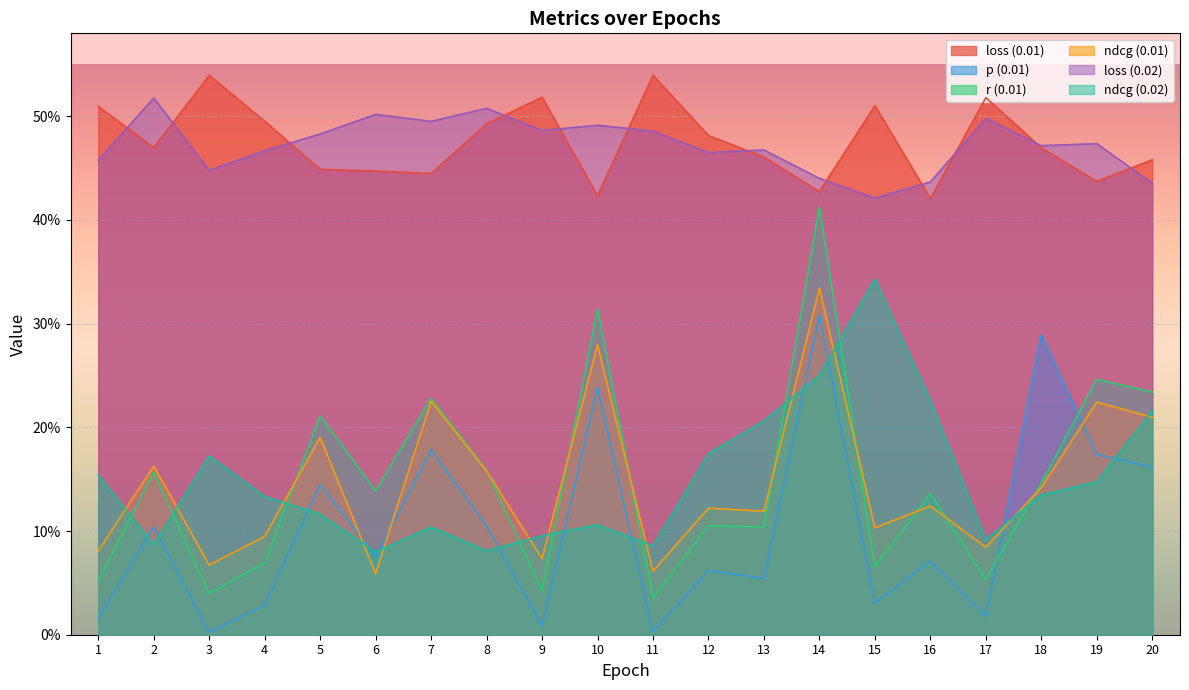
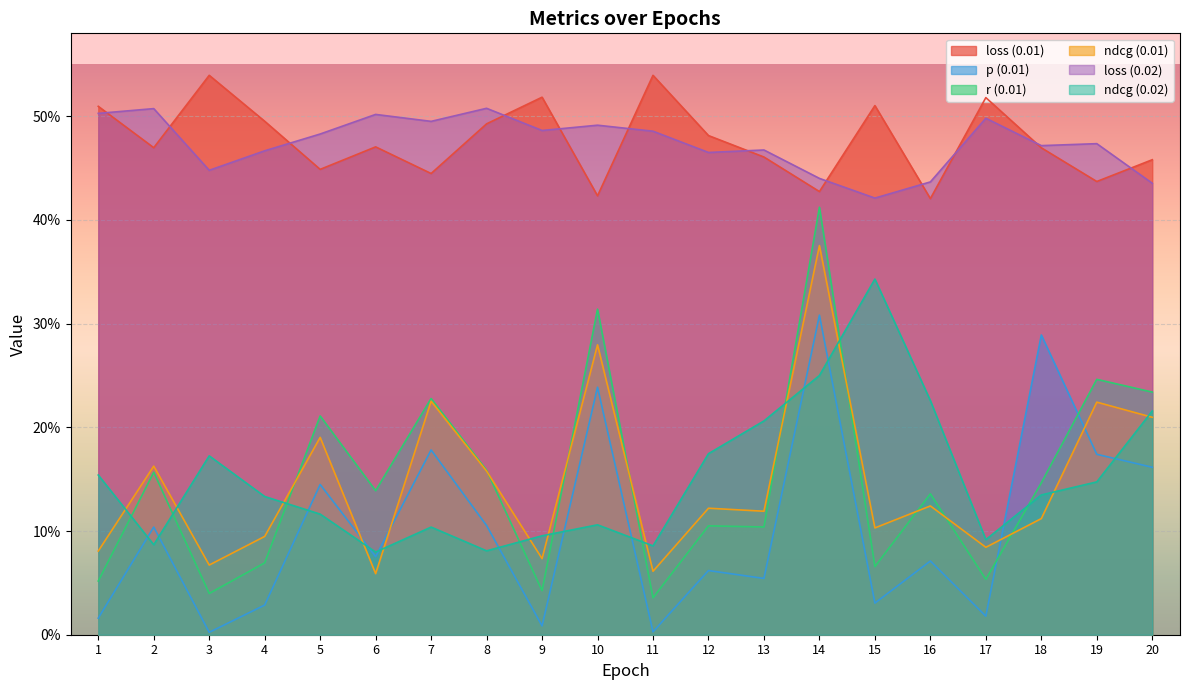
  {
    "loss (0.01)": {
      "1": "51.0%",
      "2": "47.0%",
      "3": "53.9%",
      "4": "49.5%",
      "5": "44.9%",
-     "6": "44.7%",
+     "6": "47.1%",
      "7": "44.5%",
      "8": "49.3%",
      "9": "51.8%",
      "10": "42.3%",
      "11": "53.9%",
      "12": "48.1%",
      "13": "46.1%",
      "14": "42.7%",
      "15": "51.0%",
      "16": "42.1%",
      "19": "43.7%",
      "20": "45.8%"
    },
    "p (0.01)": {
      "1": "1.6%",
      "2": "10.4%",
      "3": "0.2%",
      "4": "2.9%",
      "5": "14.5%",
      "6": "7.5%",
      "7": "17.8%",
      "8": "10.5%",
      "9": "0.9%",
      "10": "23.9%",
      "11": "0.3%",
      "12": "6.2%",
      "13": "5.4%",
      "14": "30.8%",
      "15": "3.1%",
      "16": "7.1%",
      "17": "1.8%",
      "18": "28.9%",
      "19": "17.4%",
      "20": "16.2%"
    },
    "ndcg (0.01)": {
      "1": "8.1%",
      "2": "16.3%",
      "3": "6.7%",
      "4": "9.5%",
      "5": "19.0%",
      "6": "5.9%",
      "7": "22.5%",
      "9": "7.3%",
      "10": "28.0%",
      "11": "6.1%",
      "12": "12.2%",
      "13": "11.9%",
-     "14": "33.4%",
+     "14": "37.5%",
      "15": "10.3%",
      "16": "12.4%",
      "17": "8.4%",
-     "18": "14.2%",
+     "18": "11.2%",
      "19": "22.4%",
      "20": "21.0%"
    },
    "loss (0.02)": {
-     "1": "45.8%",
-     "2": "51.8%",
+     "1": "50.3%",
+     "2": "50.7%",
      "3": "44.8%",
      "4": "46.7%",
      "5": "48.3%",
      "6": "50.2%",
      "7": "49.5%",
      "8": "50.8%",
      "9": "48.6%",
      "10": "49.1%",
      "11": "48.6%",
      "12": "46.5%",
      "13": "46.8%",
      "14": "44.0%",
      "15": "42.1%",
      "16": "43.7%",
      "17": "49.8%",
      "19": "47.4%",
      "20": "43.5%"
    }
  }
